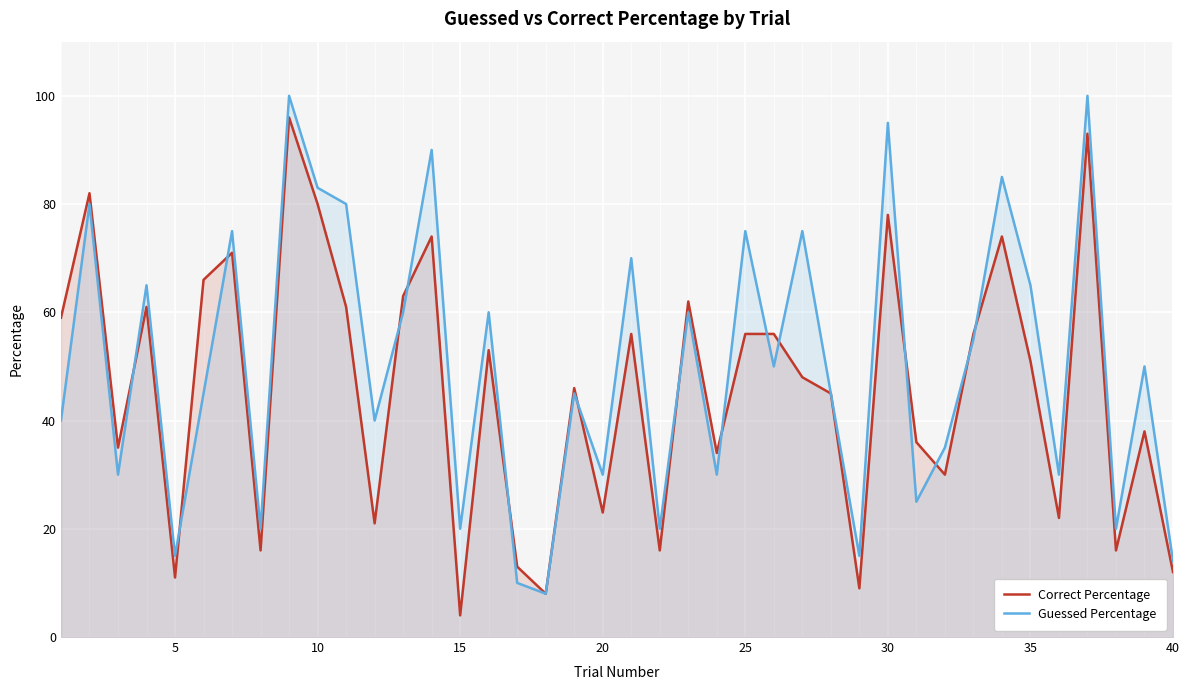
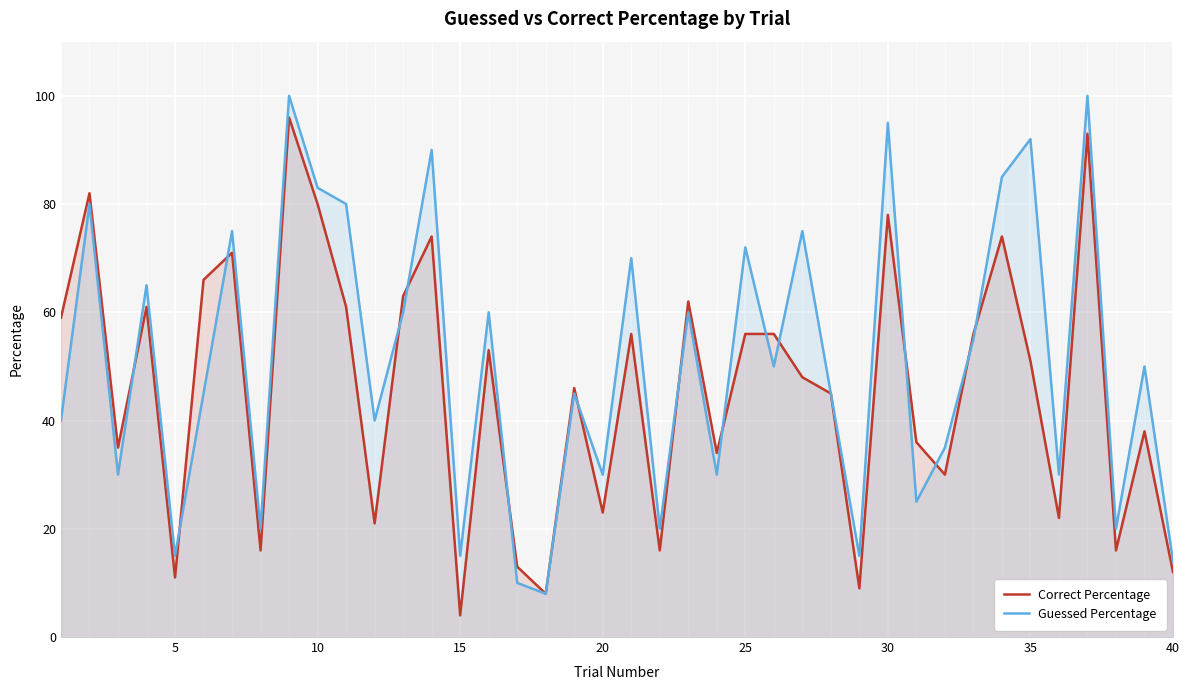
  {
    "Correct Percentage": {
      "5": 11,
      "10": 80,
      "15": 4,
      "20": 23,
      "25": 56,
      "30": 78,
      "35": 51,
      "40": 12
    },
    "Guessed Percentage": {
      "5": 15,
      "10": 83,
-     "15": 20,
+     "15": 15,
      "20": 30,
-     "25": 75,
+     "25": 72,
      "30": 95,
-     "35": 65,
+     "35": 92,
      "40": 14
    }
  }
